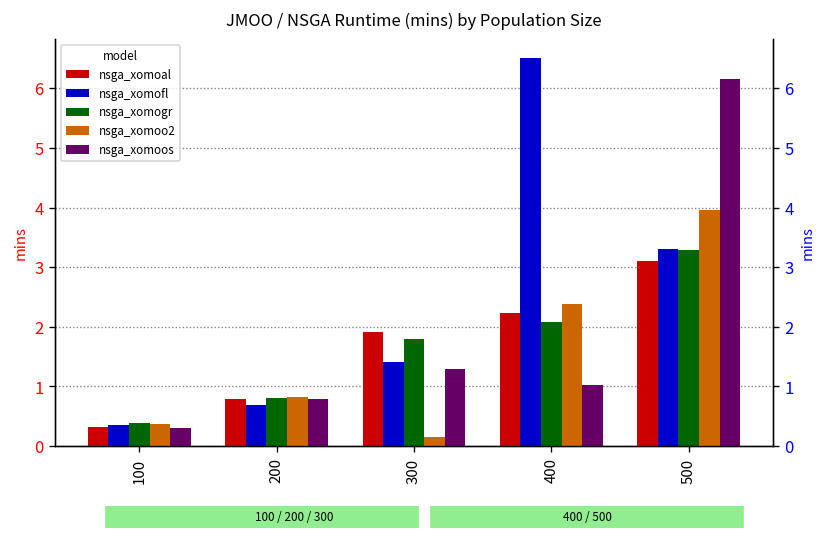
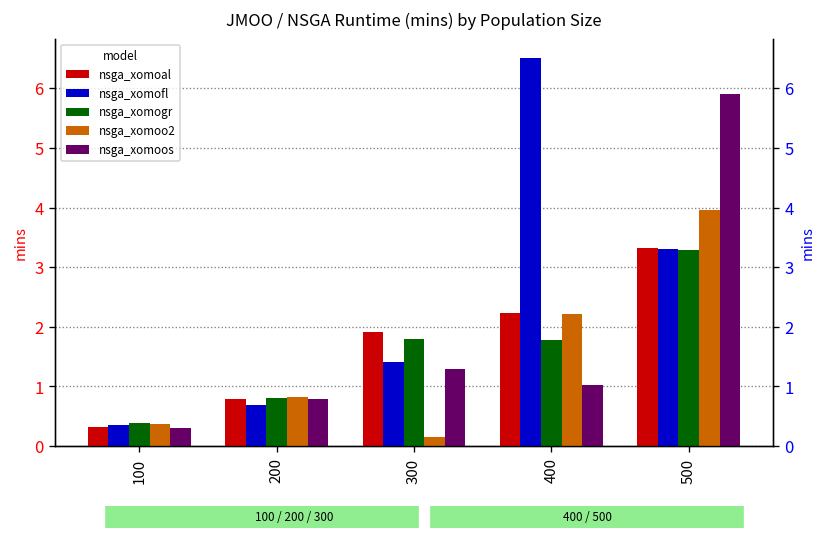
  {
    "nsga_xomoal": {
      "100": 0.3,
      "200": 0.8,
      "300": 1.9,
      "400": 2.2,
-     "500": 3.1
+     "500": 3.3
    },
    "nsga_xomofl": {
      "100": 0.4,
      "200": 0.7,
      "300": 1.4,
      "400": 6.5,
      "500": 3.3
    },
    "nsga_xomogr": {
      "100": 0.4,
      "200": 0.8,
      "300": 1.8,
-     "400": 2.1,
+     "400": 1.8,
      "500": 3.3
    },
    "nsga_xomoo2": {
      "100": 0.4,
      "200": 0.8,
      "300": 0.2,
-     "400": 2.4,
+     "400": 2.2,
      "500": 4.0
    },
    "nsga_xomoos": {
      "100": 0.3,
      "200": 0.8,
      "300": 1.3,
      "400": 1.0,
-     "500": 6.2
+     "500": 5.9
    }
  }
